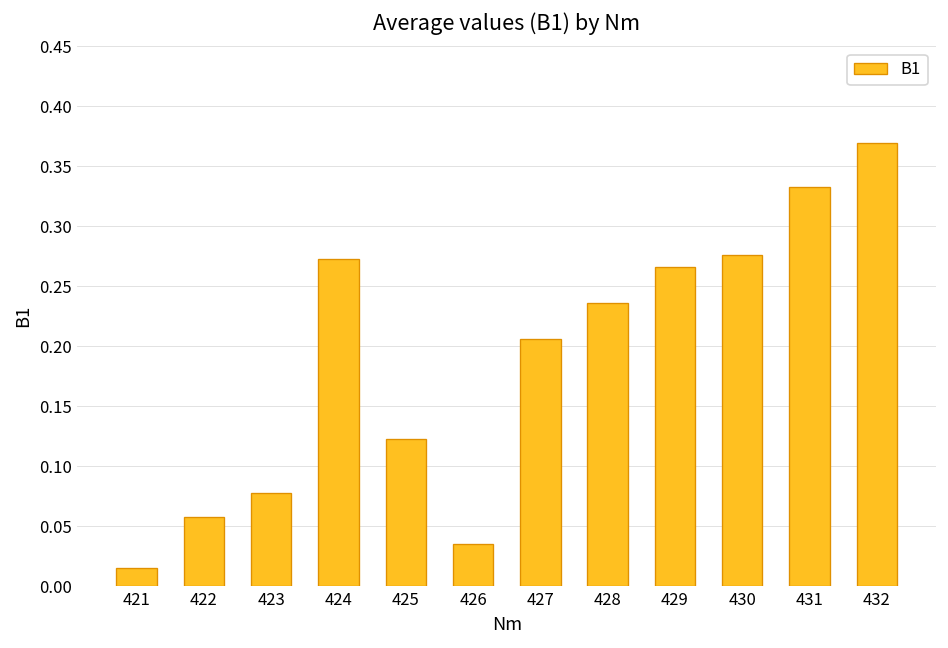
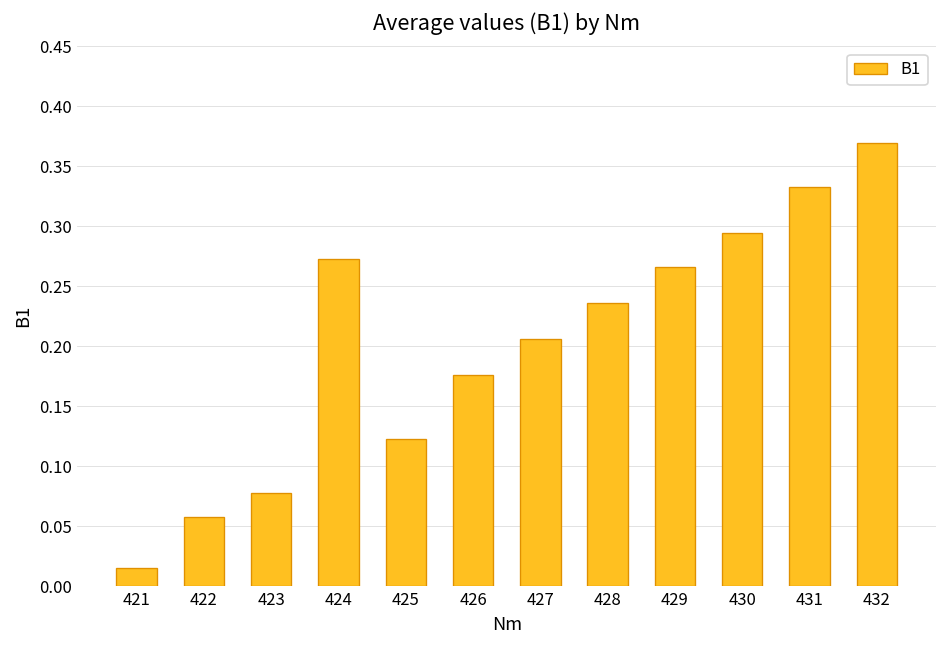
  {
    "421": 0.02,
    "422": 0.06,
    "423": 0.08,
    "424": 0.27,
    "425": 0.12,
-   "426": 0.04,
+   "426": 0.18,
    "427": 0.21,
    "428": 0.24,
    "429": 0.27,
-   "430": 0.28,
+   "430": 0.29,
    "431": 0.33,
    "432": 0.37
  }
